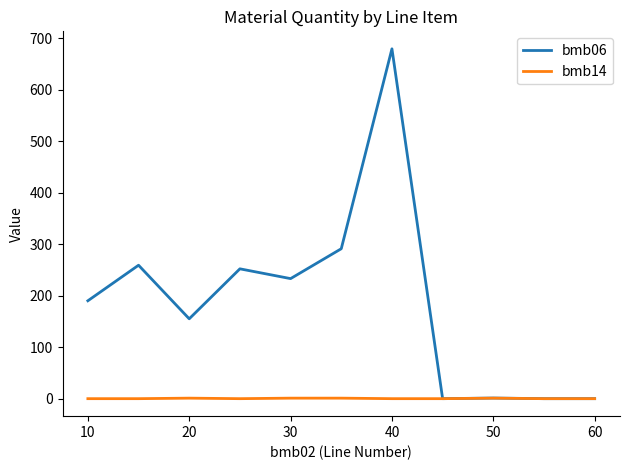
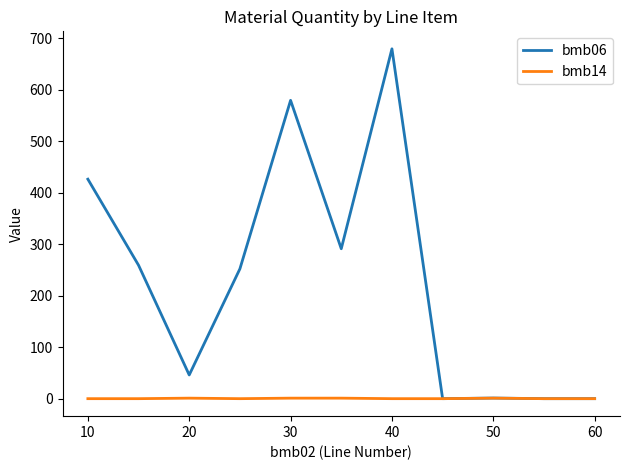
  {
    "bmb06": {
-     "10": 190,
-     "20": 160,
-     "30": 230,
+     "10": 430,
+     "20": 50,
+     "30": 580,
      "40": 680
    },
    "bmb14": {
      "10": 0,
      "20": 0,
      "30": 0,
      "40": 0
    }
  }
